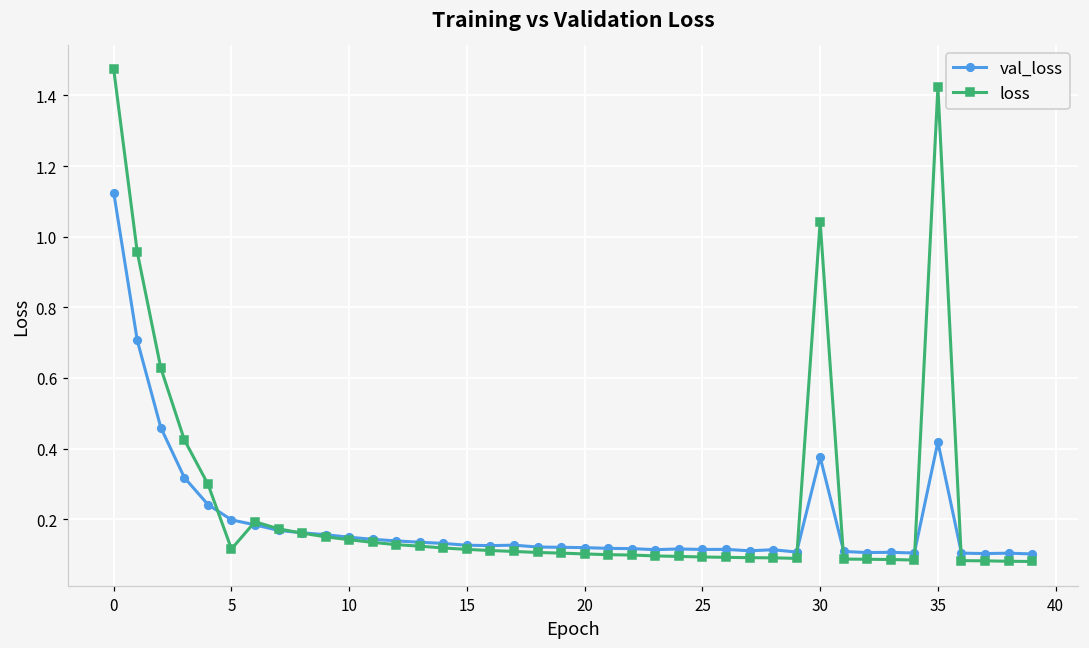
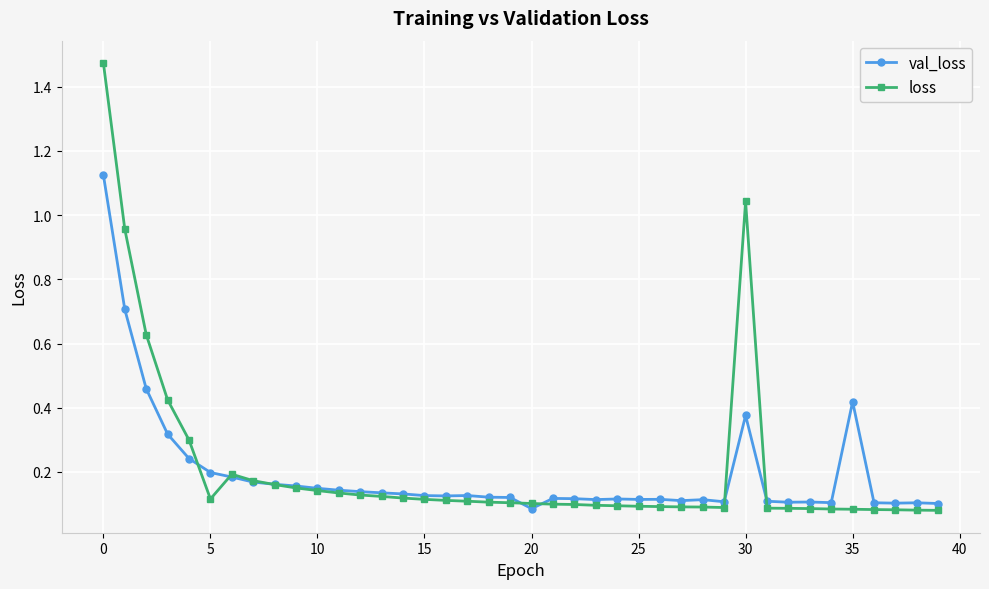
  {
    "val_loss": {
      "0": 1.12,
      "5": 0.20,
      "15": 0.13,
-     "20": 0.12,
+     "20": 0.09,
      "25": 0.11,
      "30": 0.38,
      "35": 0.42
    },
    "loss": {
      "0": 1.47,
      "5": 0.12,
      "15": 0.11,
      "20": 0.10,
      "25": 0.09,
      "30": 1.04,
-     "35": 1.42
+     "35": 0.08
    }
  }
